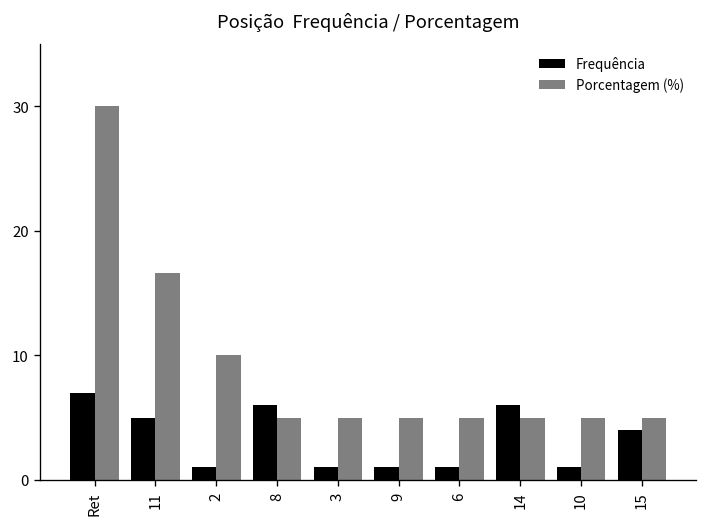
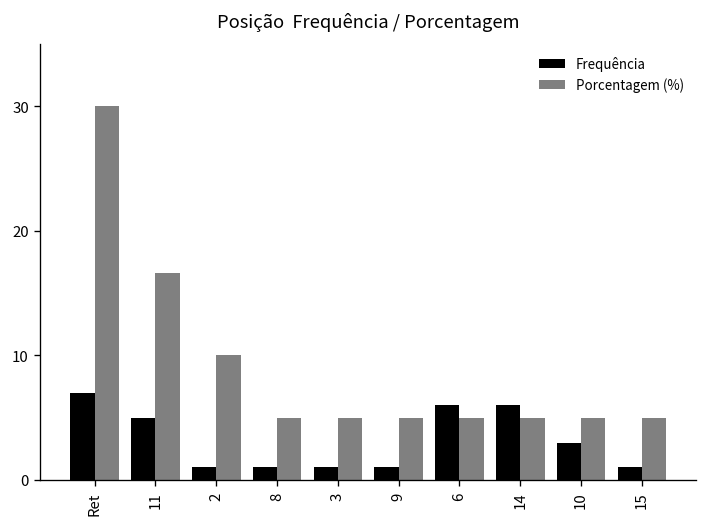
  {
    "Frequência": {
      "Ret": 7,
      "11": 5,
      "2": 1,
-     "8": 6,
+     "8": 1,
      "3": 1,
      "9": 1,
-     "6": 1,
+     "6": 6,
      "14": 6,
-     "10": 1,
-     "15": 4
+     "10": 3,
+     "15": 1
    },
    "Porcentagem (%)": {
      "Ret": 30,
      "11": 16.6,
      "2": 10,
      "8": 5,
      "3": 5,
      "9": 5,
      "6": 5,
      "14": 5,
      "10": 5,
      "15": 5
    }
  }
